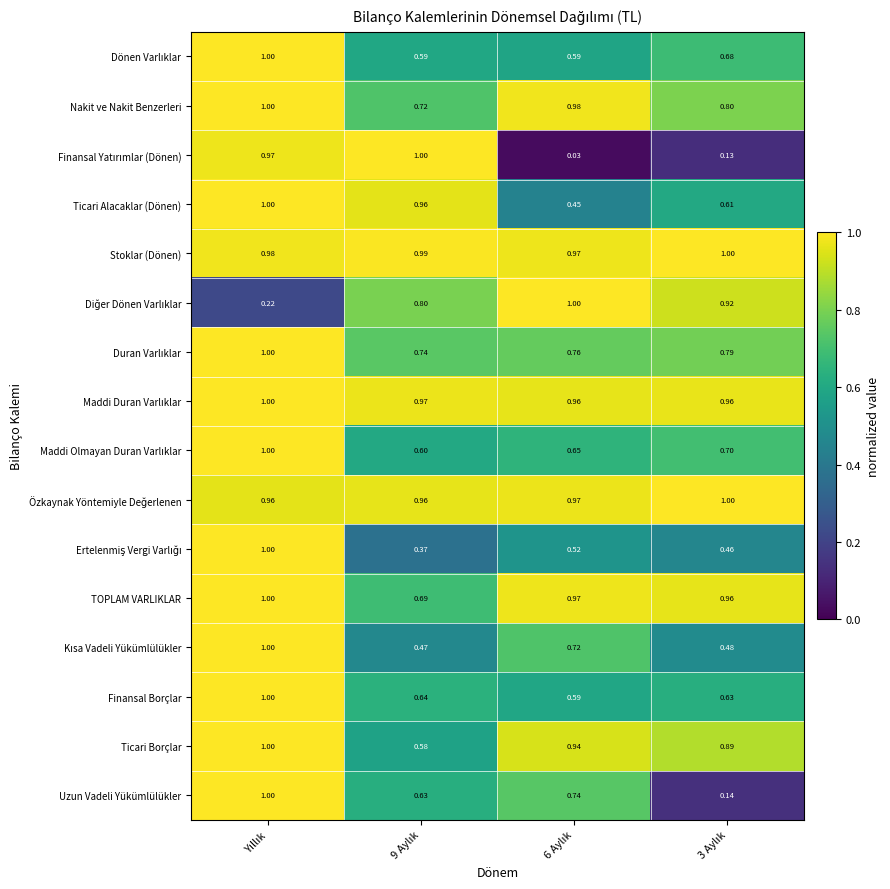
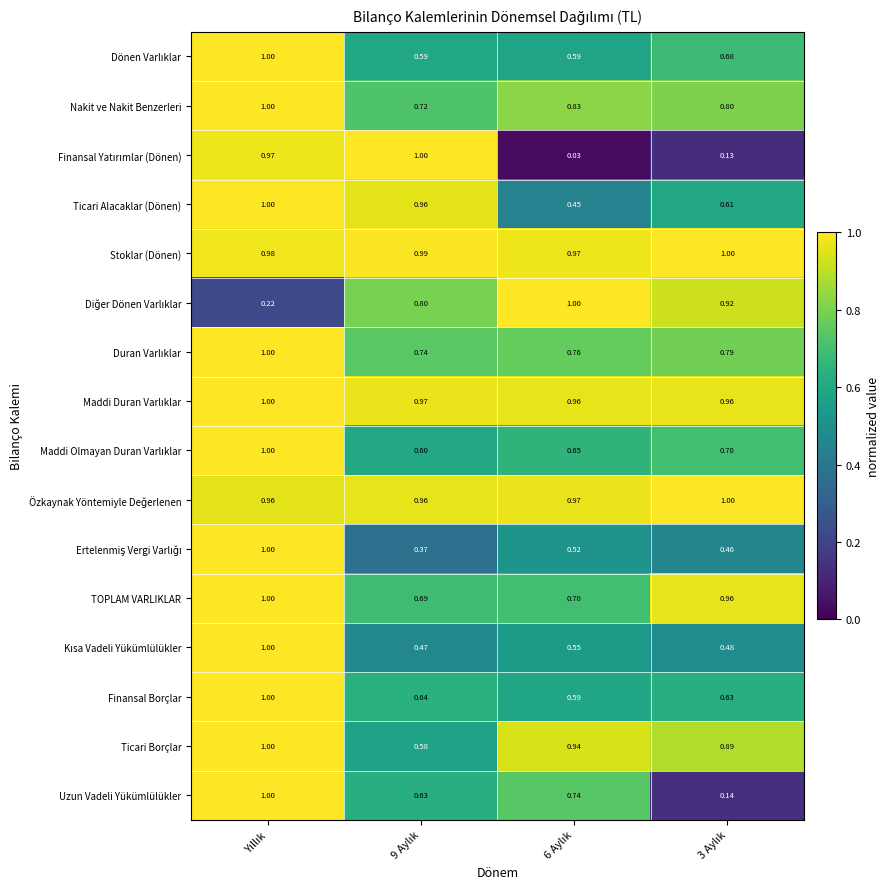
  {
    "Dönen Varlıklar": {
      "Yıllık": 1.00,
      "9 Aylık": 0.59,
      "6 Aylık": 0.59,
      "3 Aylık": 0.68
    },
    "Nakit ve Nakit Benzerleri": {
      "Yıllık": 1.00,
      "9 Aylık": 0.72,
-     "6 Aylık": 0.98,
+     "6 Aylık": 0.83,
      "3 Aylık": 0.80
    },
    "Finansal Yatırımlar (Dönen)": {
      "Yıllık": 0.97,
      "9 Aylık": 1.00,
      "6 Aylık": 0.03,
      "3 Aylık": 0.13
    },
    "Ticari Alacaklar (Dönen)": {
      "Yıllık": 1.00,
      "9 Aylık": 0.96,
      "6 Aylık": 0.45,
      "3 Aylık": 0.61
    },
    "Stoklar (Dönen)": {
      "Yıllık": 0.98,
      "9 Aylık": 0.99,
      "6 Aylık": 0.97,
      "3 Aylık": 1.00
    },
    "Diğer Dönen Varlıklar": {
      "Yıllık": 0.22,
      "9 Aylık": 0.80,
      "6 Aylık": 1.00,
      "3 Aylık": 0.92
    },
    "Duran Varlıklar": {
      "Yıllık": 1.00,
      "9 Aylık": 0.74,
      "6 Aylık": 0.76,
      "3 Aylık": 0.79
    },
    "Maddi Duran Varlıklar": {
      "Yıllık": 1.00,
      "9 Aylık": 0.97,
      "6 Aylık": 0.96,
      "3 Aylık": 0.96
    },
    "Maddi Olmayan Duran Varlıklar": {
      "Yıllık": 1.00,
      "9 Aylık": 0.60,
      "6 Aylık": 0.65,
      "3 Aylık": 0.70
    },
    "Özkaynak Yöntemiyle Değerlenen": {
      "Yıllık": 0.96,
      "9 Aylık": 0.96,
      "6 Aylık": 0.97,
      "3 Aylık": 1.00
    },
    "Ertelenmiş Vergi Varlığı": {
      "Yıllık": 1.00,
      "9 Aylık": 0.37,
      "6 Aylık": 0.52,
      "3 Aylık": 0.46
    },
    "TOPLAM VARLIKLAR": {
      "Yıllık": 1.00,
      "9 Aylık": 0.69,
-     "6 Aylık": 0.97,
+     "6 Aylık": 0.70,
      "3 Aylık": 0.96
    },
    "Kısa Vadeli Yükümlülükler": {
      "Yıllık": 1.00,
      "9 Aylık": 0.47,
-     "6 Aylık": 0.72,
+     "6 Aylık": 0.55,
      "3 Aylık": 0.48
    },
    "Finansal Borçlar": {
      "Yıllık": 1.00,
      "9 Aylık": 0.64,
      "6 Aylık": 0.59,
      "3 Aylık": 0.63
    },
    "Ticari Borçlar": {
      "Yıllık": 1.00,
      "9 Aylık": 0.58,
      "6 Aylık": 0.94,
      "3 Aylık": 0.89
    },
    "Uzun Vadeli Yükümlülükler": {
      "Yıllık": 1.00,
      "9 Aylık": 0.63,
      "6 Aylık": 0.74,
      "3 Aylık": 0.14
    }
  }
